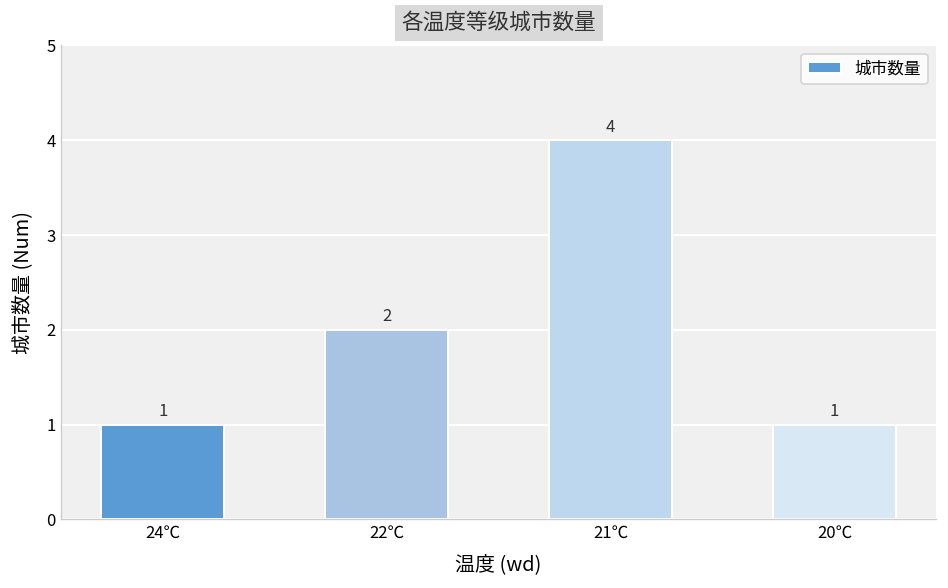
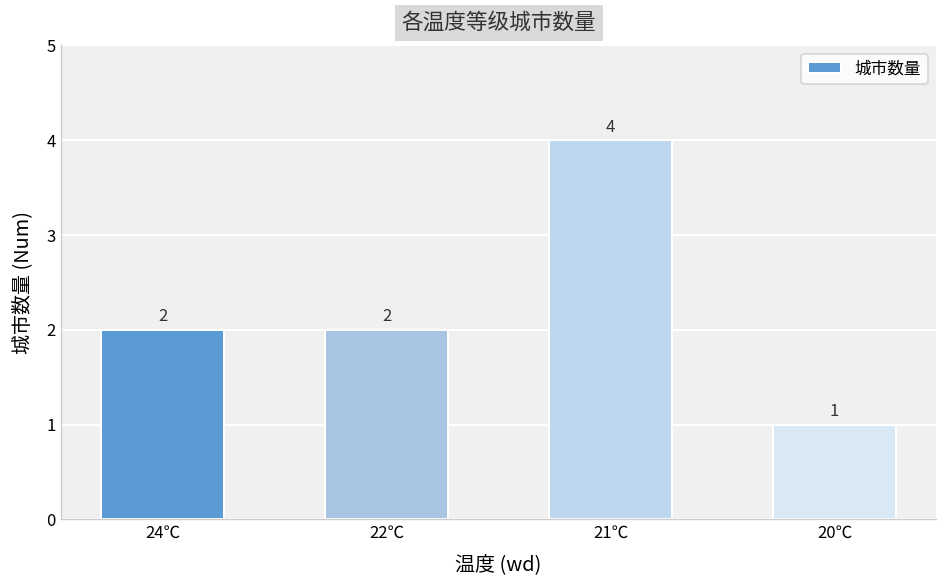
  {
-   "24℃": 1,
+   "24℃": 2,
    "22℃": 2,
    "21℃": 4,
    "20℃": 1
  }
